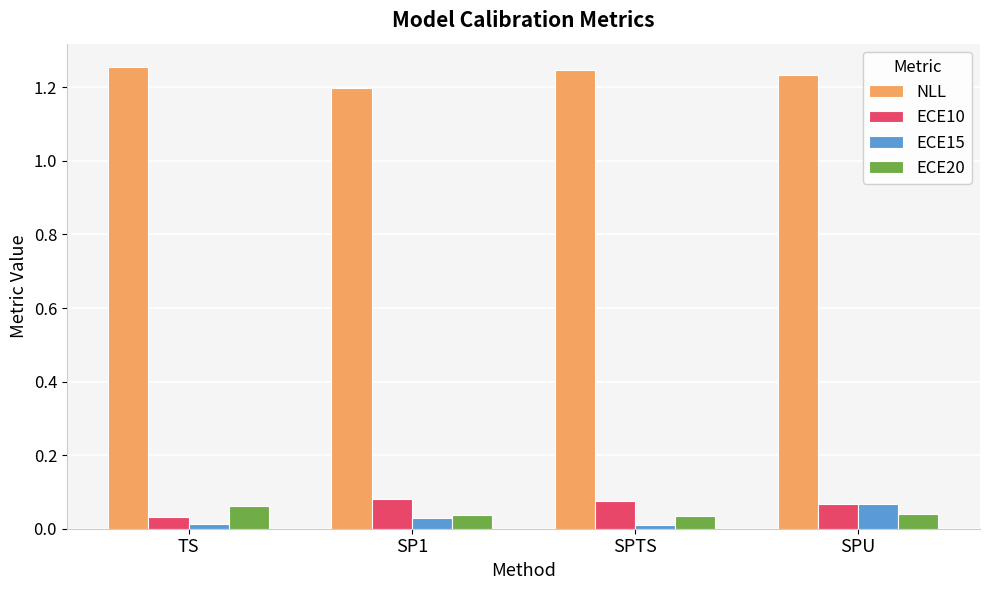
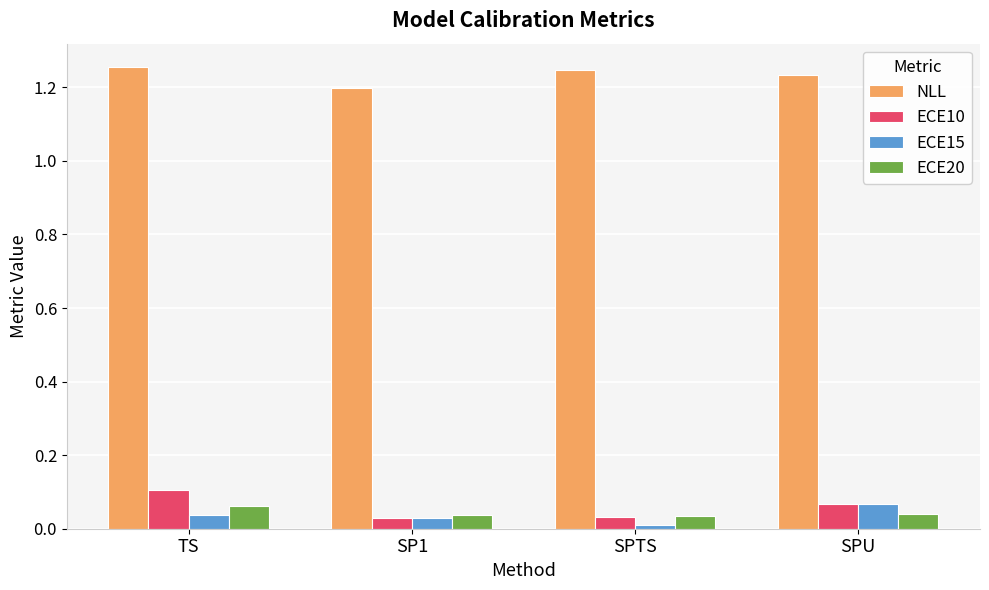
  {
    "NLL": {
      "TS": 1.26,
      "SP1": 1.20,
      "SPTS": 1.25,
      "SPU": 1.23
    },
    "ECE10": {
-     "TS": 0.03,
-     "SP1": 0.08,
-     "SPTS": 0.08,
+     "TS": 0.10,
+     "SP1": 0.03,
+     "SPTS": 0.03,
      "SPU": 0.07
    },
    "ECE15": {
-     "TS": 0.01,
+     "TS": 0.04,
      "SP1": 0.03,
      "SPTS": 0.01,
      "SPU": 0.07
    },
    "ECE20": {
      "TS": 0.06,
      "SP1": 0.04,
      "SPTS": 0.03,
      "SPU": 0.04
    }
  }
